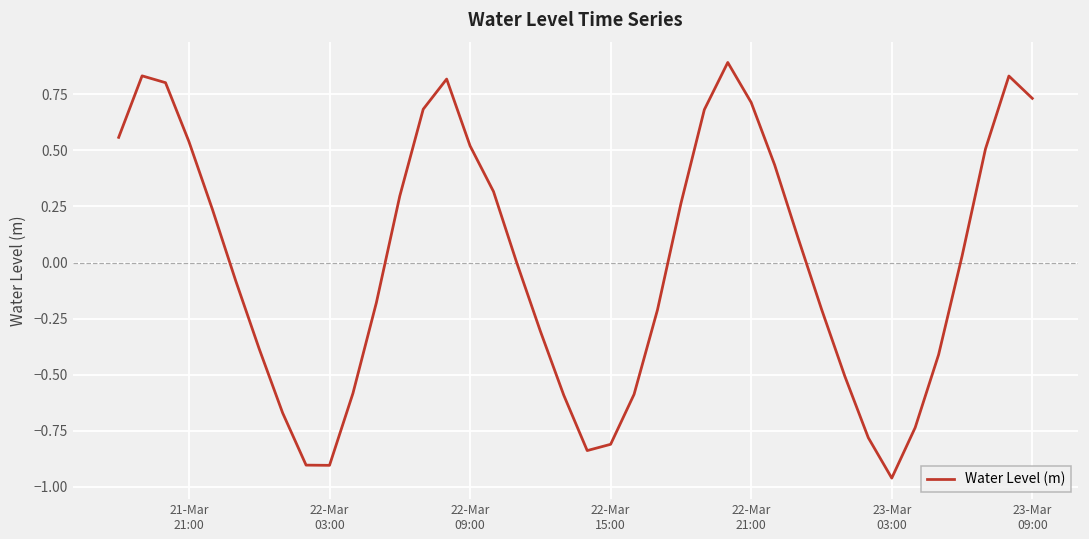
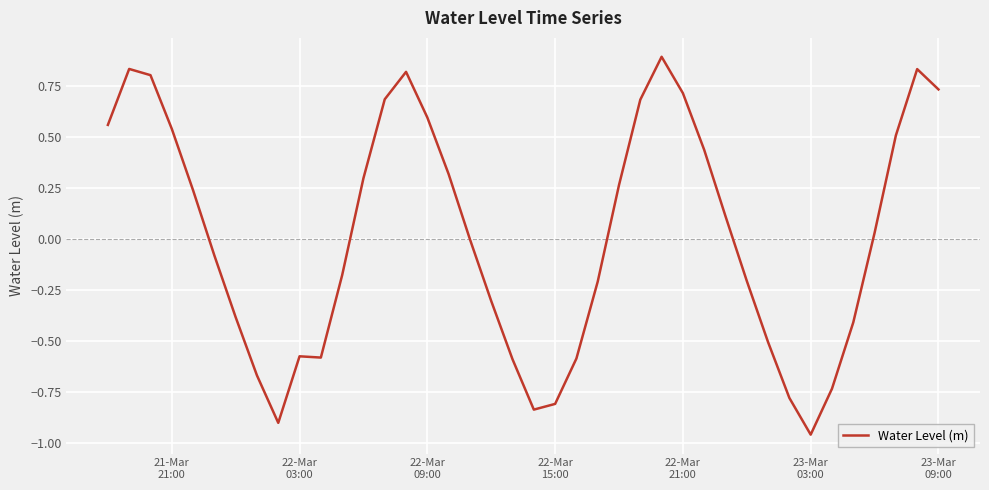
  {
    "21-Mar 21:00": 0.54,
-   "22-Mar 03:00": -0.90,
-   "22-Mar 09:00": 0.52,
+   "22-Mar 03:00": -0.58,
+   "22-Mar 09:00": 0.59,
    "22-Mar 15:00": -0.81,
    "22-Mar 21:00": 0.71,
    "23-Mar 03:00": -0.96,
    "23-Mar 09:00": 0.73
  }
